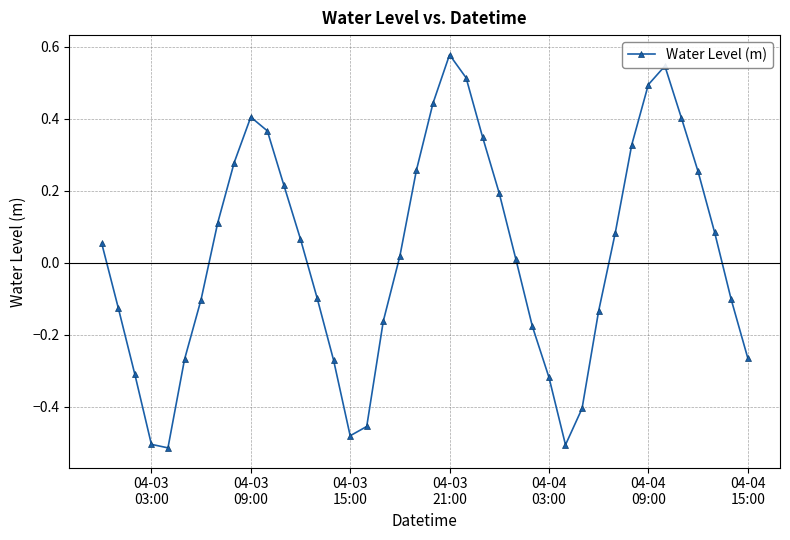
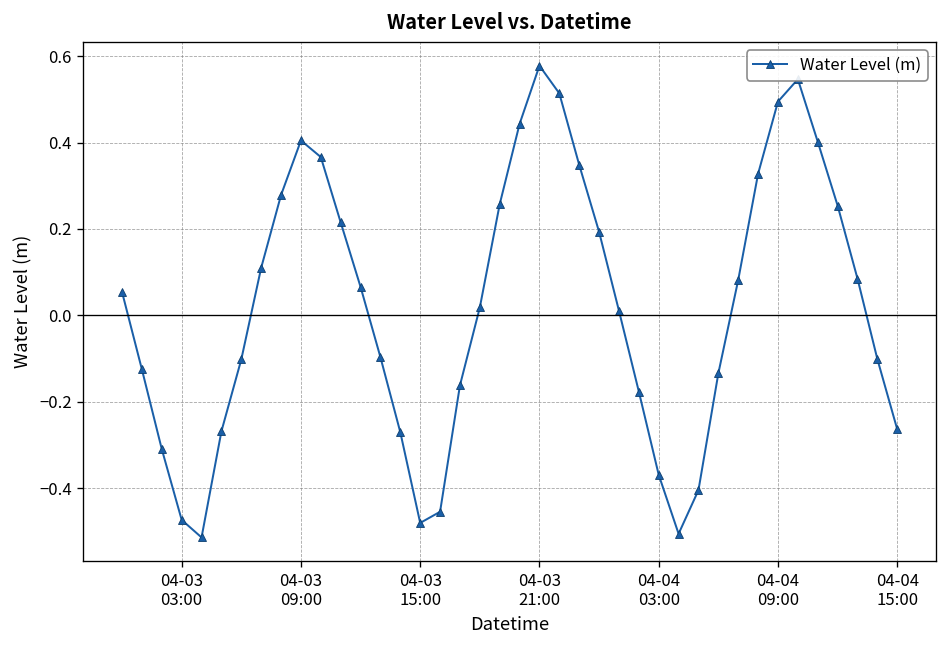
  {
-   "04-03 03:00": -0.50,
+   "04-03 03:00": -0.47,
    "04-03 09:00": 0.40,
    "04-03 15:00": -0.48,
    "04-03 21:00": 0.58,
-   "04-04 03:00": -0.32,
+   "04-04 03:00": -0.37,
    "04-04 09:00": 0.49,
    "04-04 15:00": -0.26
  }
